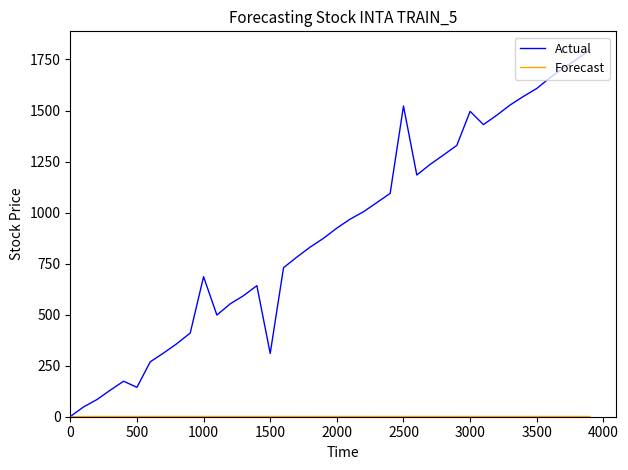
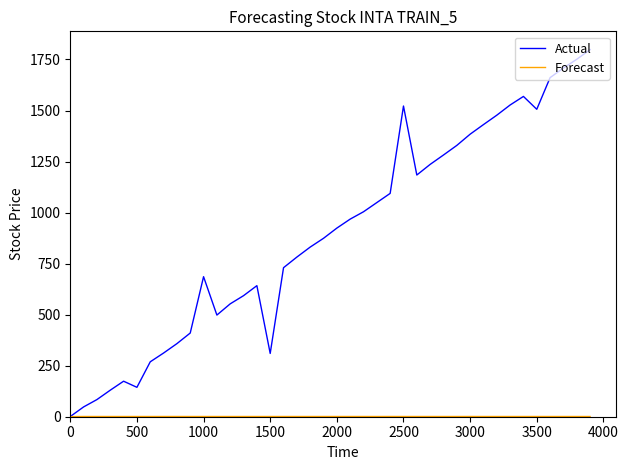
  {
    "Actual": {
      "500": 140,
      "1000": 690,
      "1500": 310,
      "2000": 920,
      "2500": 1520,
-     "3000": 1500,
-     "3500": 1610
+     "3000": 1380,
+     "3500": 1510
    },
    "Forecast": {
      "500": 0,
      "1000": 0,
      "1500": 0,
      "2000": 0,
      "2500": 0,
      "3000": 0,
      "3500": 0
    }
  }
